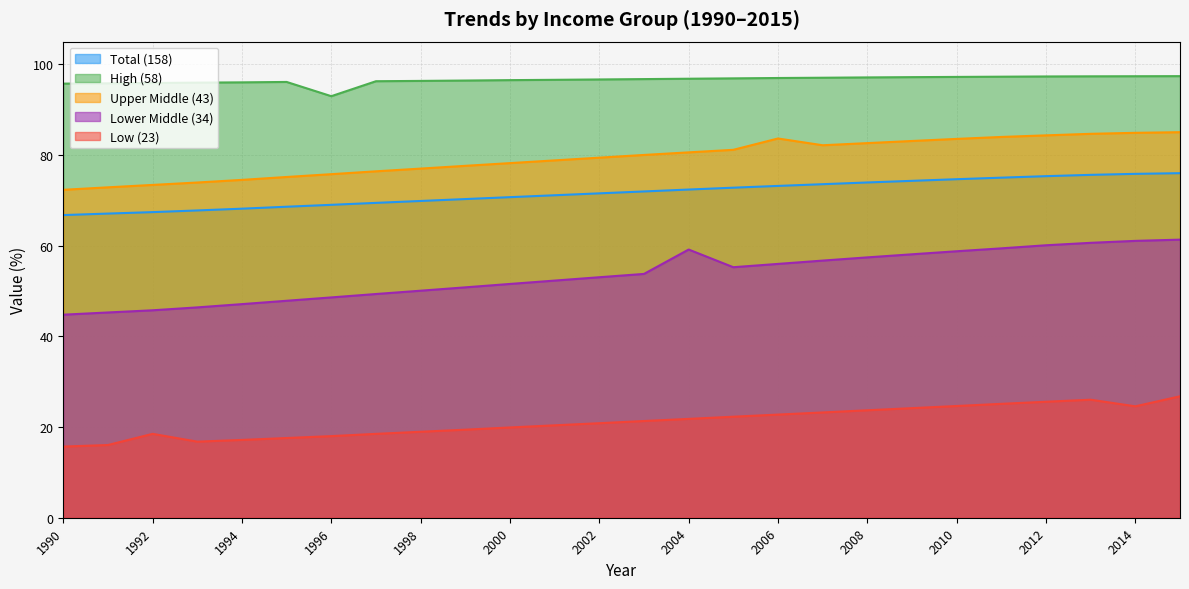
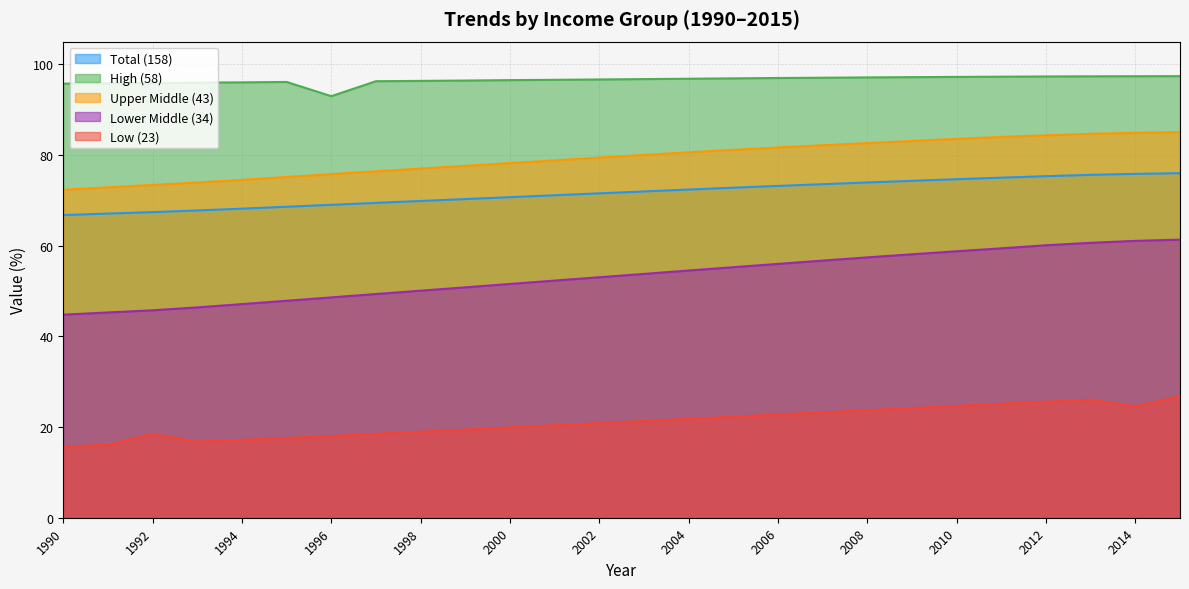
  {
    "Total (158)": {
      "1990": 67,
      "1992": 67,
      "1994": 68,
      "1996": 69,
      "1998": 70,
      "2000": 71,
      "2002": 72,
      "2004": 72,
      "2006": 73,
      "2008": 74,
      "2010": 75,
      "2012": 75,
      "2014": 76
    },
    "High (58)": {
      "1990": 96,
      "1994": 96,
      "1996": 93,
      "1998": 96,
      "2000": 97,
      "2002": 97,
      "2004": 97,
      "2006": 97,
      "2008": 97,
      "2010": 97,
      "2012": 97,
      "2014": 97
    },
    "Upper Middle (43)": {
      "1990": 72,
      "1992": 73,
      "1994": 75,
      "1996": 76,
      "1998": 77,
      "2000": 78,
      "2002": 79,
      "2004": 81,
-     "2006": 84,
+     "2006": 82,
      "2008": 83,
      "2010": 84,
      "2012": 84,
      "2014": 85
    },
    "Lower Middle (34)": {
      "1990": 45,
      "1992": 46,
      "1994": 47,
      "1996": 49,
      "1998": 50,
      "2000": 52,
      "2002": 53,
-     "2004": 59,
+     "2004": 55,
      "2006": 56,
      "2008": 57,
      "2010": 59,
      "2012": 60,
      "2014": 61
    },
    "Low (23)": {
      "1990": 16,
      "1992": 19,
      "1994": 17,
      "1996": 18,
      "1998": 19,
      "2000": 20,
      "2002": 21,
      "2004": 22,
      "2006": 23,
      "2008": 24,
      "2010": 25,
      "2012": 26,
      "2014": 25
    }
  }
